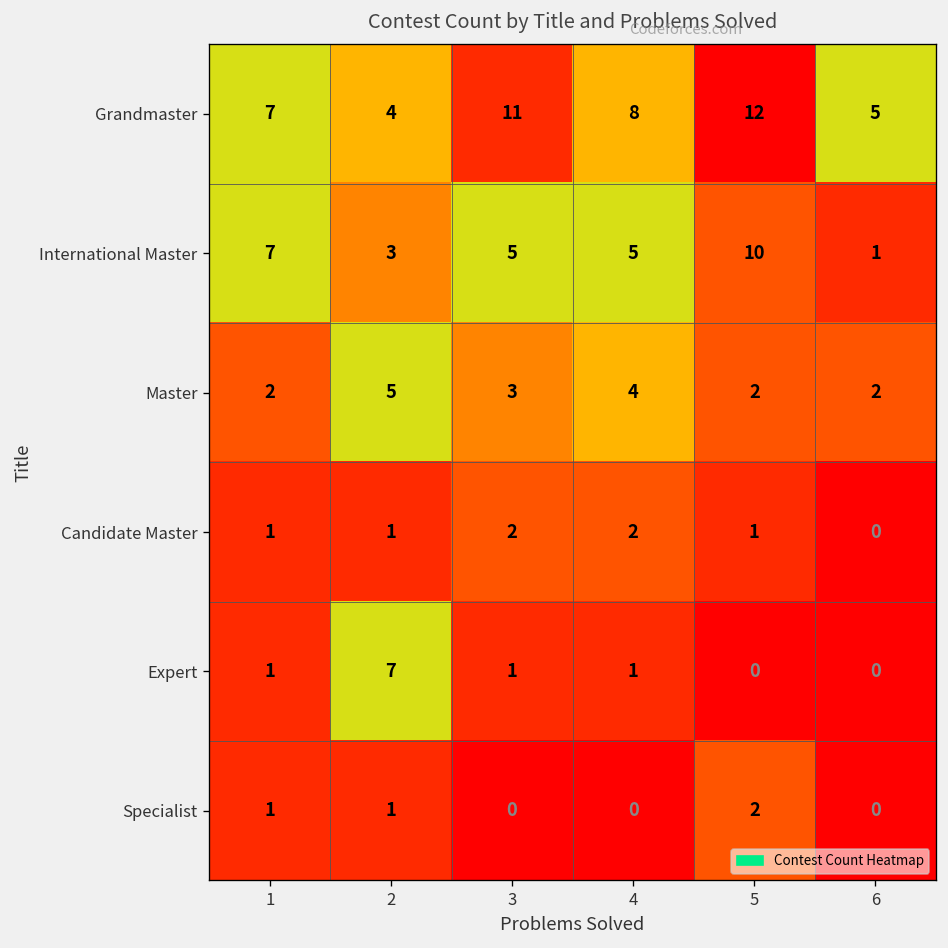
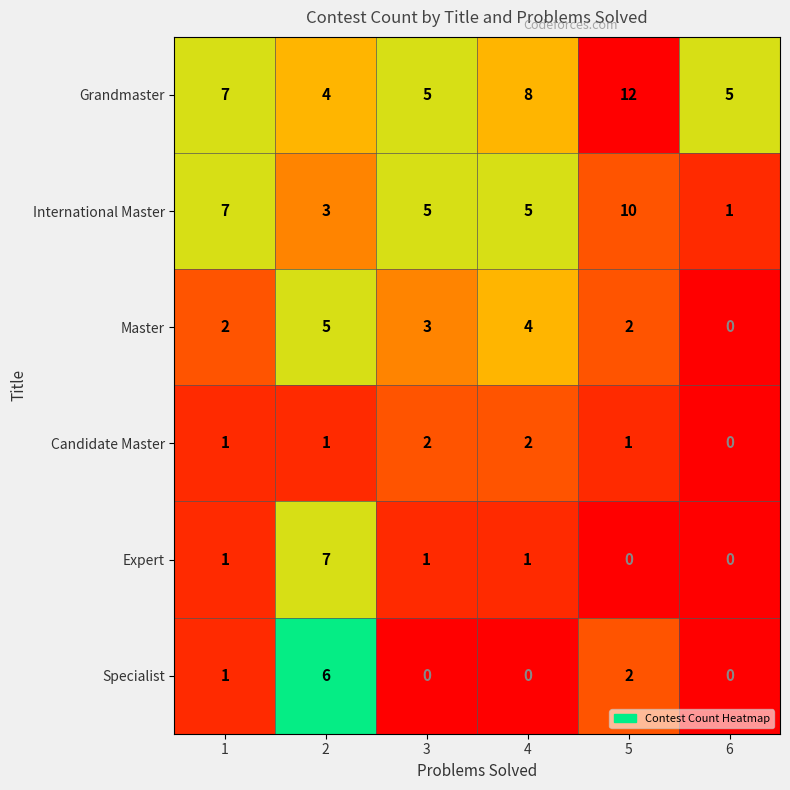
  {
    "Grandmaster": {
      "1": 7,
      "2": 4,
-     "3": 11,
+     "3": 5,
      "4": 8,
      "5": 12,
      "6": 5
    },
    "International Master": {
      "1": 7,
      "2": 3,
      "3": 5,
      "4": 5,
      "5": 10,
      "6": 1
    },
    "Master": {
      "1": 2,
      "2": 5,
      "3": 3,
      "4": 4,
      "5": 2,
-     "6": 2
+     "6": 0
    },
    "Candidate Master": {
      "1": 1,
      "2": 1,
      "3": 2,
      "4": 2,
      "5": 1,
      "6": 0
    },
    "Expert": {
      "1": 1,
      "2": 7,
      "3": 1,
      "4": 1,
      "5": 0,
      "6": 0
    },
    "Specialist": {
      "1": 1,
-     "2": 1,
+     "2": 6,
      "3": 0,
      "4": 0,
      "5": 2,
      "6": 0
    }
  }
